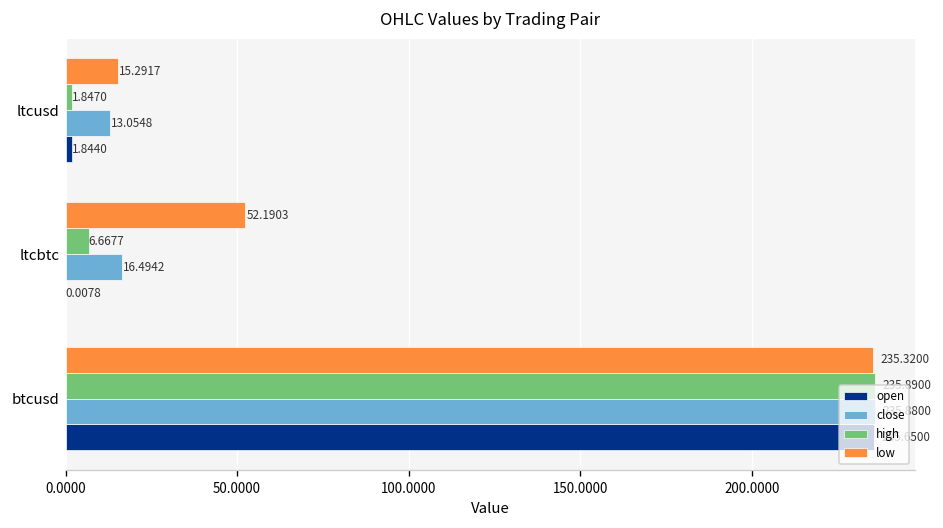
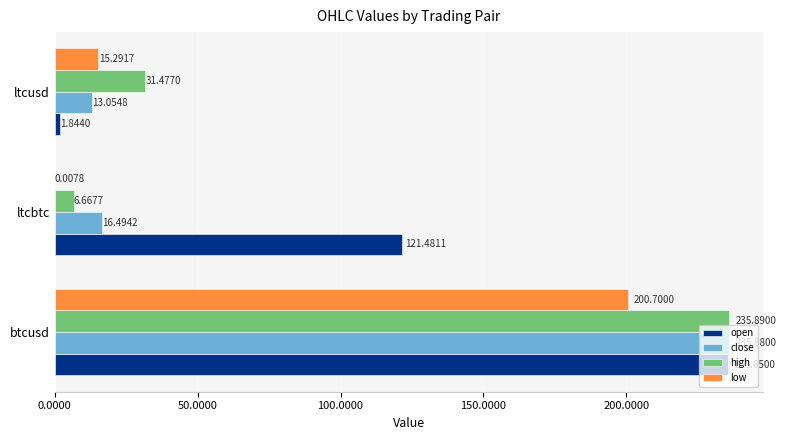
  {
    "open": {
      "ltcusd": 1.8440,
-     "ltcbtc": 0.0078
+     "ltcbtc": 121.4811
    },
    "close": {
      "ltcusd": 13.0548,
      "ltcbtc": 16.4942
    },
    "high": {
-     "ltcusd": 1.8470,
+     "ltcusd": 31.4770,
      "ltcbtc": 6.6677
    },
    "low": {
      "ltcusd": 15.2917,
-     "ltcbtc": 52.1903,
-     "btcusd": 235.3200
+     "ltcbtc": 0.0078,
+     "btcusd": 200.7000
    }
  }
